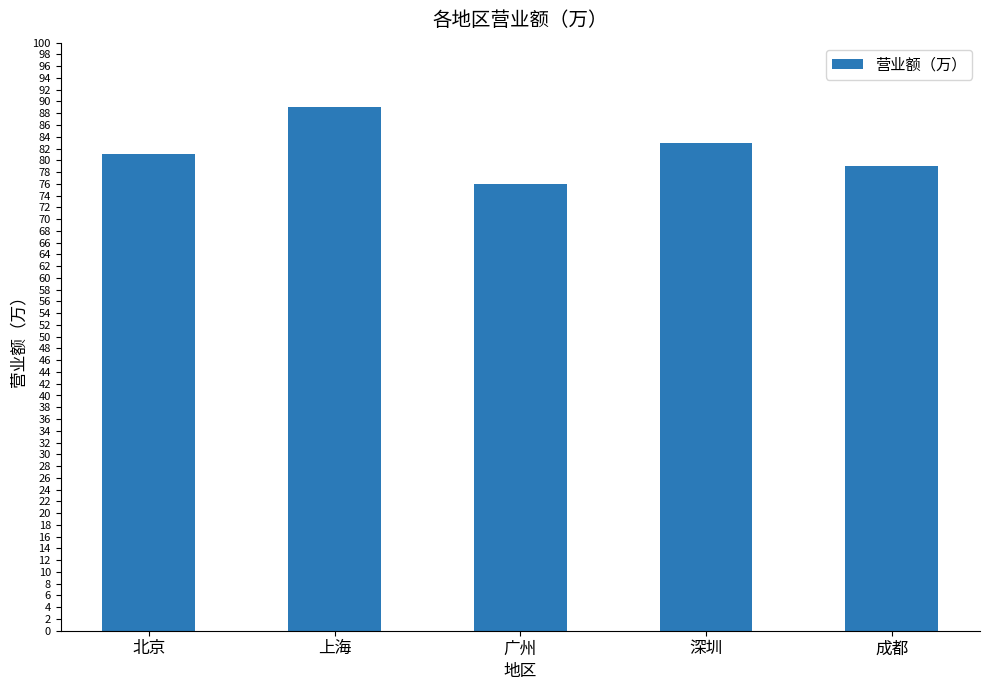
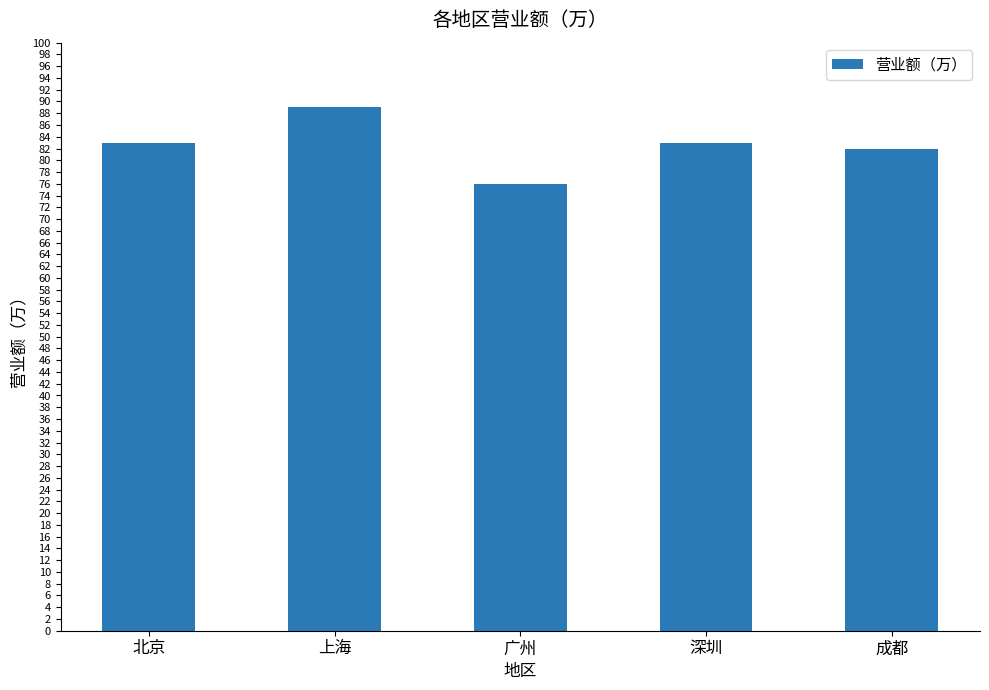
  {
-   "北京": 81,
+   "北京": 83,
    "上海": 89,
    "广州": 76,
    "深圳": 83,
-   "成都": 79
+   "成都": 82
  }
